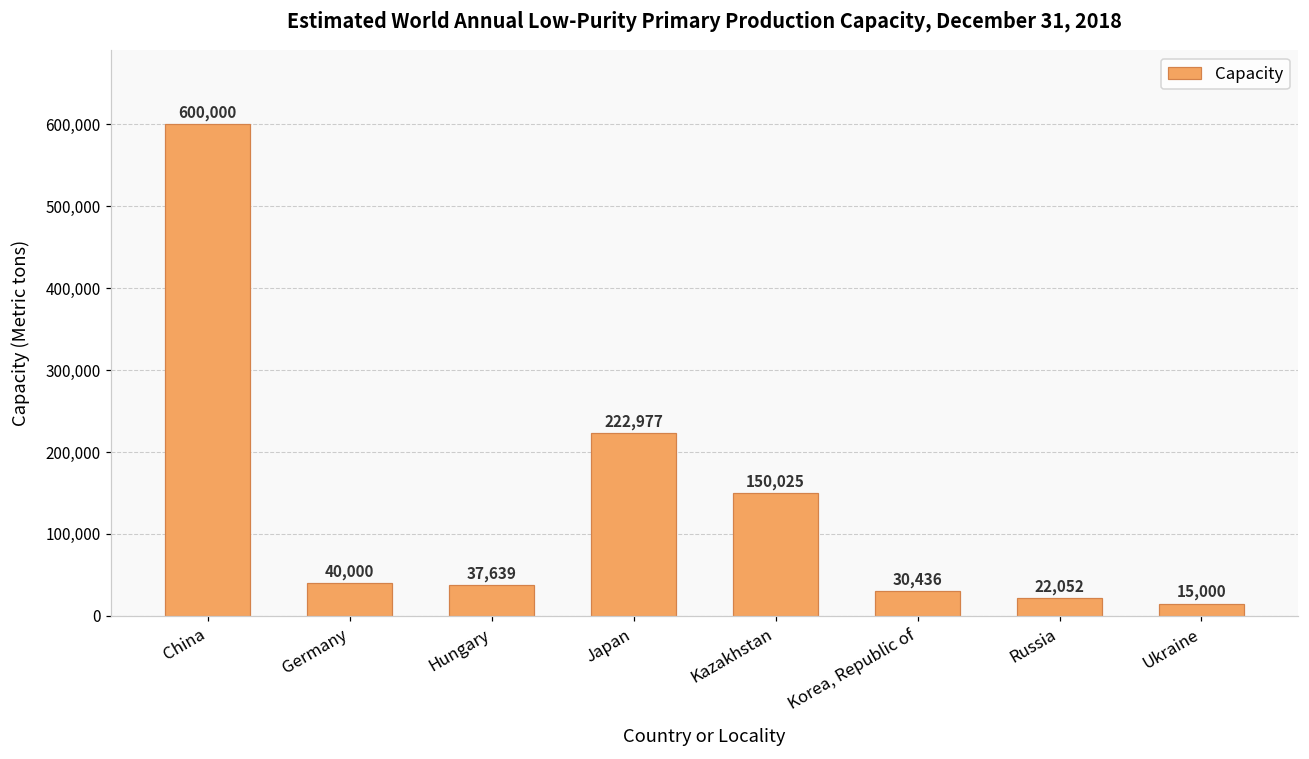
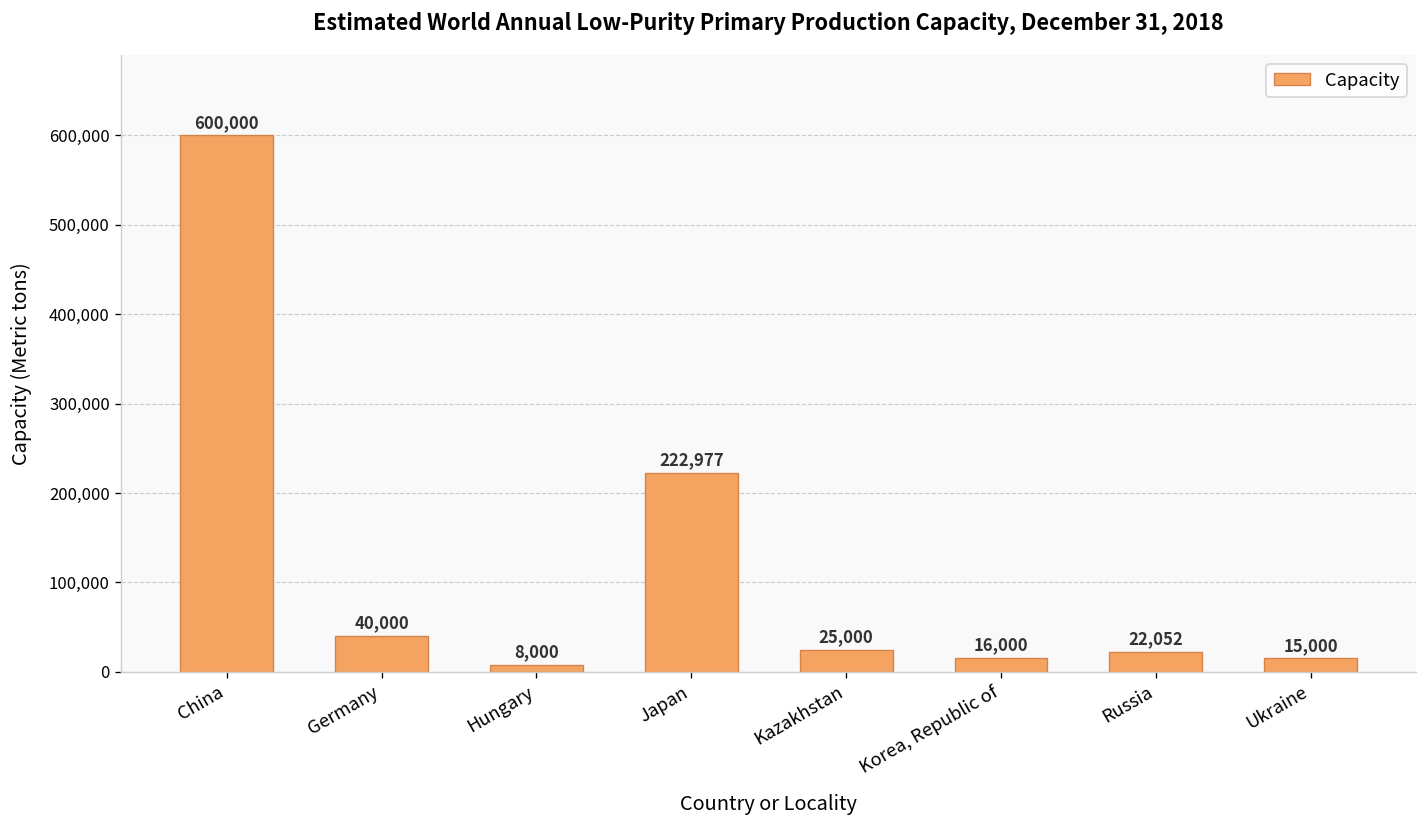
  {
    "China": "600,000",
    "Germany": "40,000",
-   "Hungary": "37,639",
+   "Hungary": "8,000",
    "Japan": "222,977",
-   "Kazakhstan": "150,025",
-   "Korea, Republic of": "30,436",
+   "Kazakhstan": "25,000",
+   "Korea, Republic of": "16,000",
    "Russia": "22,052",
    "Ukraine": "15,000"
  }
